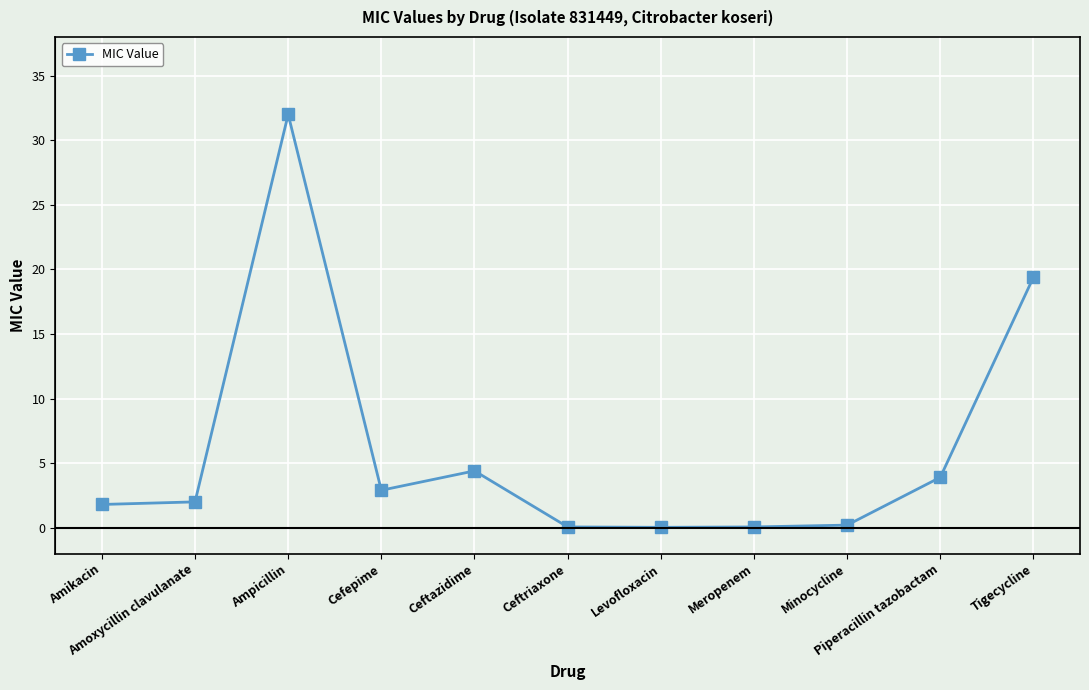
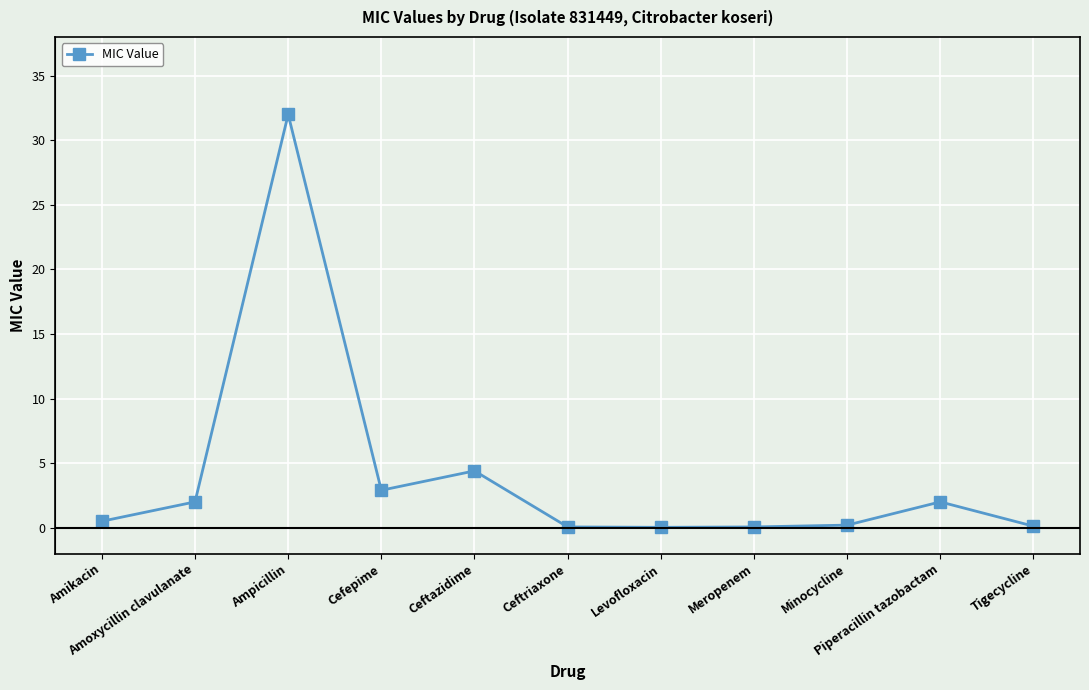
  {
-   "Amikacin": 1.8,
+   "Amikacin": 0.5,
    "Amoxycillin clavulanate": 2.0,
    "Ampicillin": 32.0,
    "Cefepime": 2.9,
    "Ceftazidime": 4.4,
    "Ceftriaxone": 0.1,
    "Levofloxacin": 0.0,
    "Meropenem": 0.1,
    "Minocycline": 0.2,
-   "Piperacillin tazobactam": 3.9,
-   "Tigecycline": 19.4
+   "Piperacillin tazobactam": 2.0,
+   "Tigecycline": 0.1
  }
